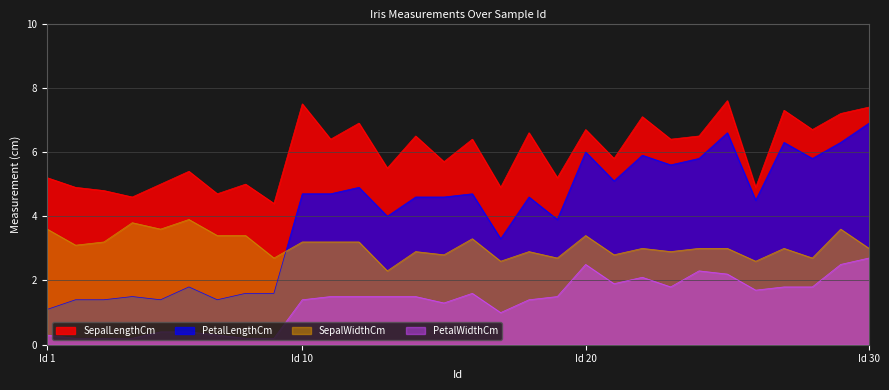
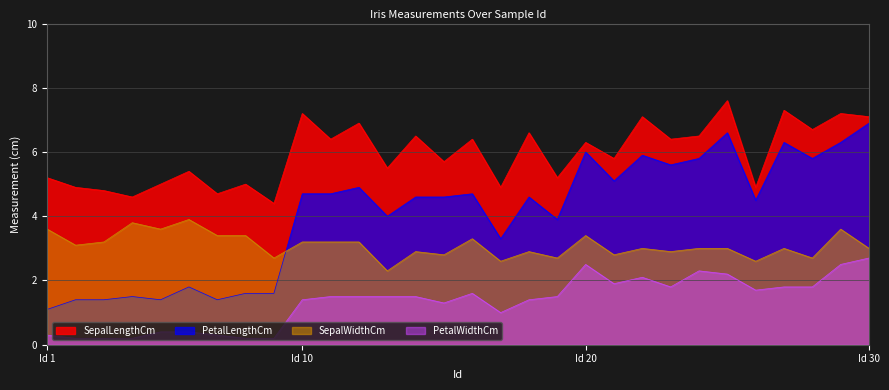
  {
    "SepalLengthCm": {
      "Id 1": 5.2,
-     "Id 10": 7.5,
-     "Id 20": 6.7,
-     "Id 30": 7.4
+     "Id 10": 7.2,
+     "Id 20": 6.3,
+     "Id 30": 7.1
    },
    "PetalLengthCm": {
      "Id 1": 1.1,
      "Id 10": 4.7,
      "Id 20": 6.0,
      "Id 30": 6.9
    },
    "SepalWidthCm": {
      "Id 1": 3.6,
      "Id 10": 3.2,
      "Id 20": 3.4,
      "Id 30": 3.0
    },
    "PetalWidthCm": {
      "Id 1": 0.3,
      "Id 10": 1.4,
      "Id 20": 2.5,
      "Id 30": 2.7
    }
  }
